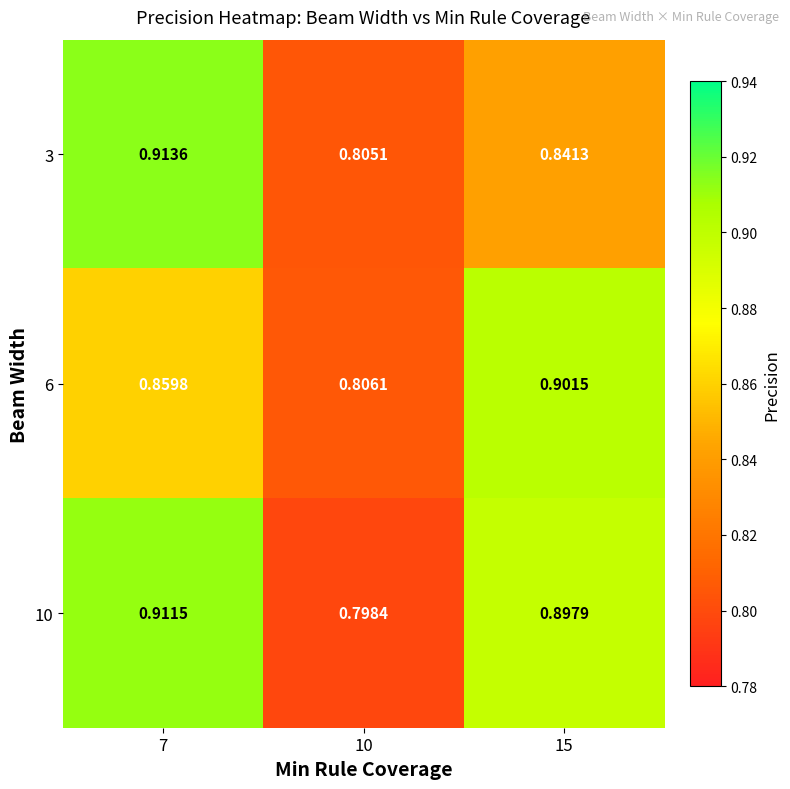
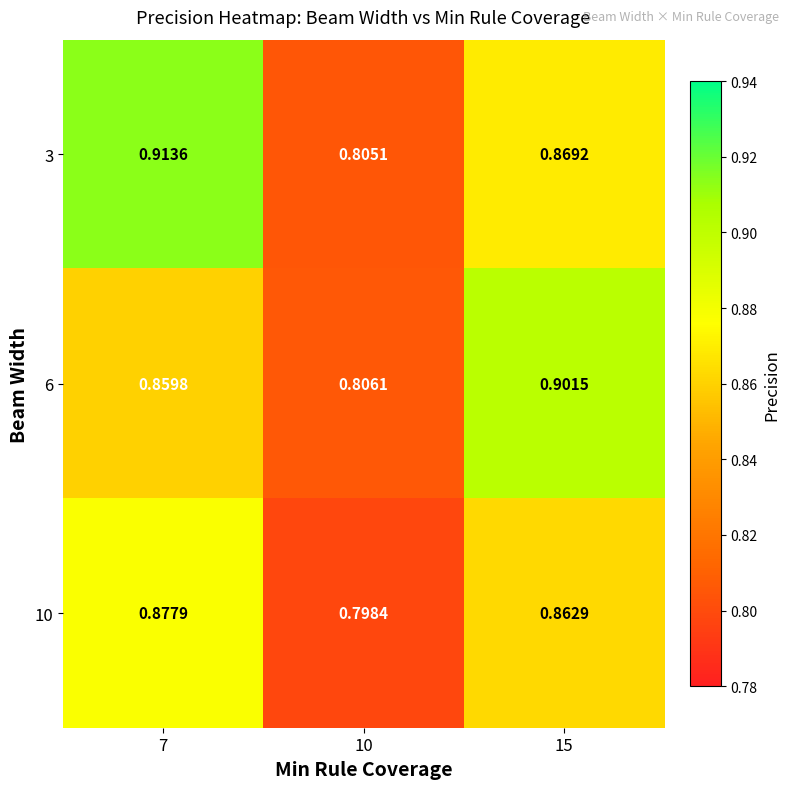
  {
    "3": {
      "7": 0.9136,
      "10": 0.8051,
-     "15": 0.8413
+     "15": 0.8692
    },
    "6": {
      "7": 0.8598,
      "10": 0.8061,
      "15": 0.9015
    },
    "10": {
-     "7": 0.9115,
+     "7": 0.8779,
      "10": 0.7984,
-     "15": 0.8979
+     "15": 0.8629
    }
  }
